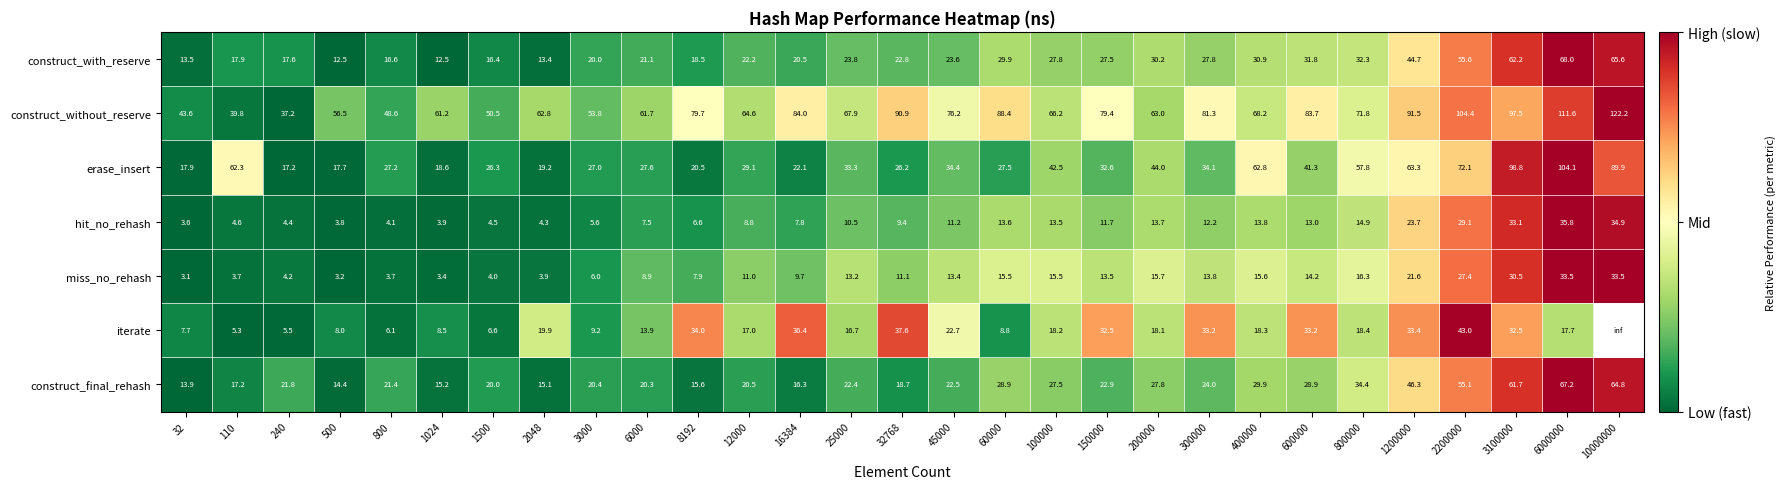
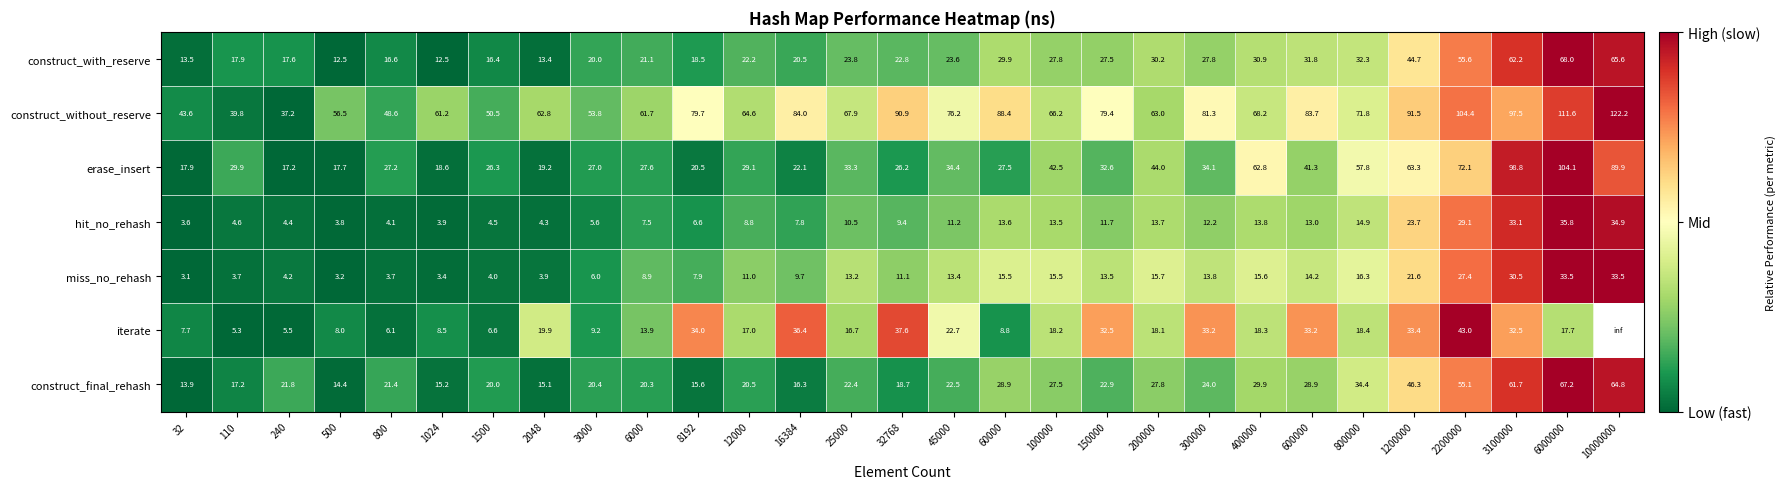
  {
    "erase_insert": {
      "32": 17.9,
-     "110": 62.3,
+     "110": 29.9,
      "240": 17.2,
      "500": 17.7,
      "800": 27.2,
      "1024": 18.6,
      "1500": 26.3,
      "2048": 19.2,
      "3000": 27.0,
      "6000": 27.6,
      "8192": 20.5,
      "12000": 29.1,
      "16384": 22.1,
      "25000": 33.3,
      "32768": 26.2,
      "45000": 34.4,
      "60000": 27.5,
      "100000": 42.5,
      "150000": 32.6,
      "200000": 44.0,
      "300000": 34.1,
      "400000": 62.8,
      "600000": 41.3,
      "800000": 57.8,
      "1200000": 63.3,
      "2200000": 72.1,
      "3100000": 98.8,
      "6000000": 104.1,
      "10000000": 89.9
    }
  }
